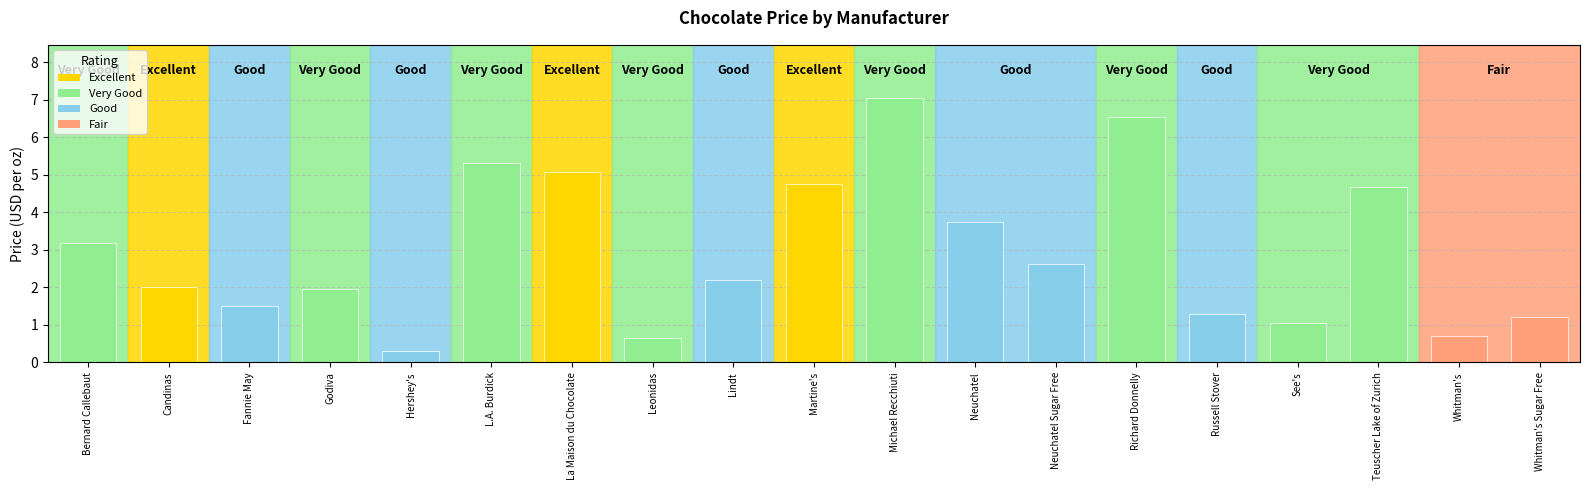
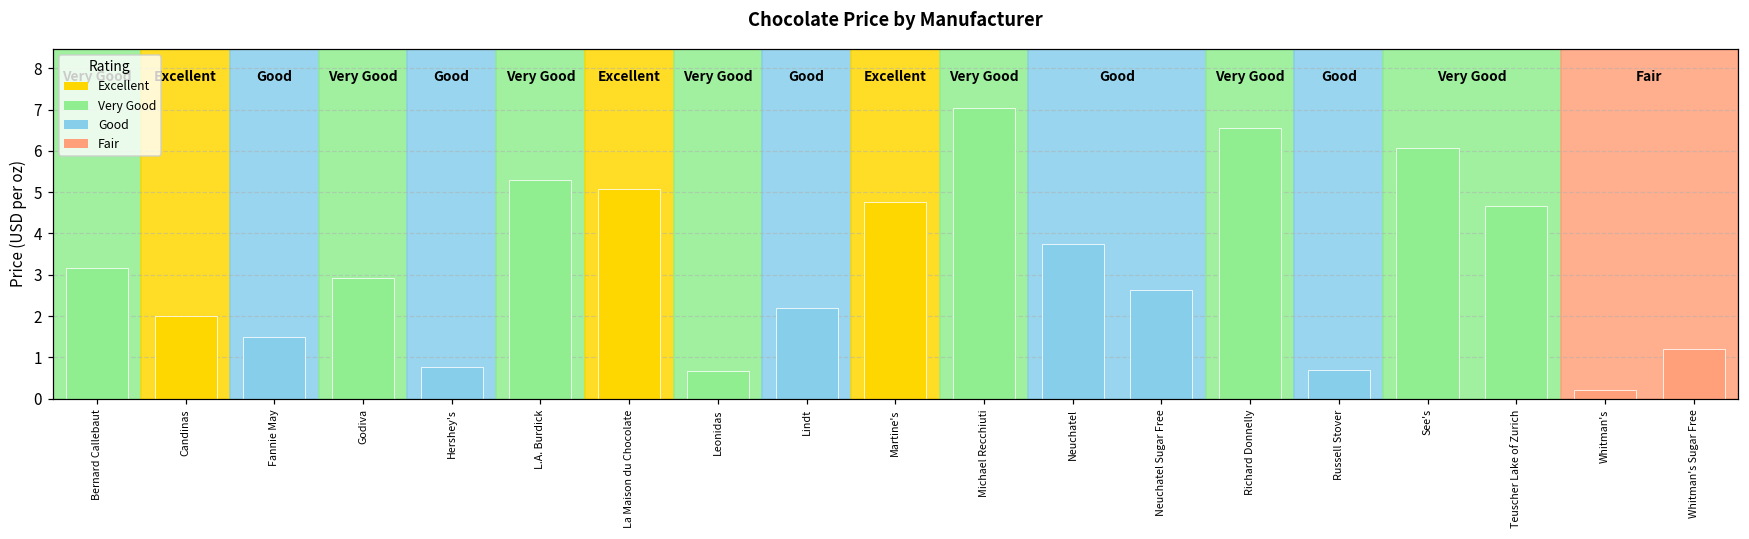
  {
    "Bernard Callebaut": 3.2,
    "Candinas": 2.0,
    "Fannie May": 1.5,
-   "Godiva": 2.0,
-   "Hershey's": 0.3,
+   "Godiva": 2.9,
+   "Hershey's": 0.8,
    "L.A. Burdick": 5.3,
    "La Maison du Chocolate": 5.1,
    "Leonidas": 0.7,
    "Lindt": 2.2,
    "Martine's": 4.8,
    "Michael Recchiuti": 7.1,
    "Neuchatel": 3.7,
    "Neuchatel Sugar Free": 2.6,
    "Richard Donnelly": 6.6,
-   "Russell Stover": 1.3,
-   "See's": 1.1,
+   "Russell Stover": 0.7,
+   "See's": 6.1,
    "Teuscher Lake of Zurich": 4.7,
-   "Whitman's": 0.7,
+   "Whitman's": 0.2,
    "Whitman's Sugar Free": 1.2
  }
